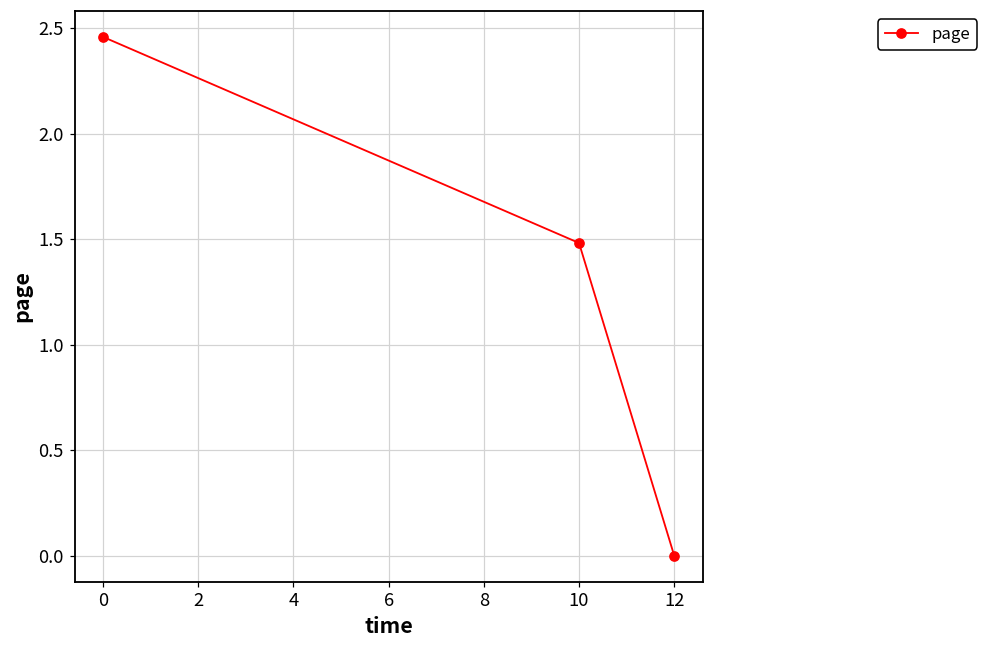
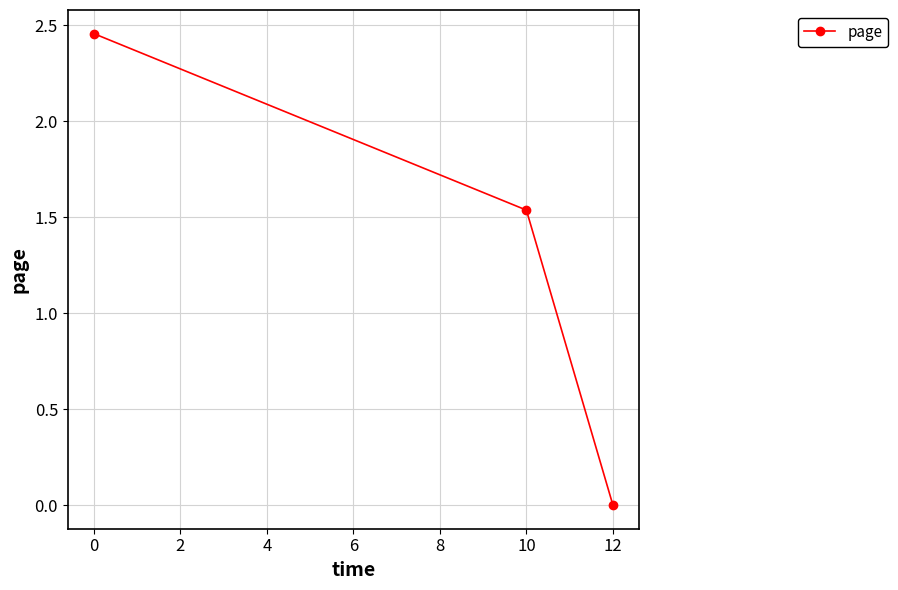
  {
    "0": 2.46,
-   "10": 1.48,
+   "10": 1.54,
    "12": 0.00
  }
